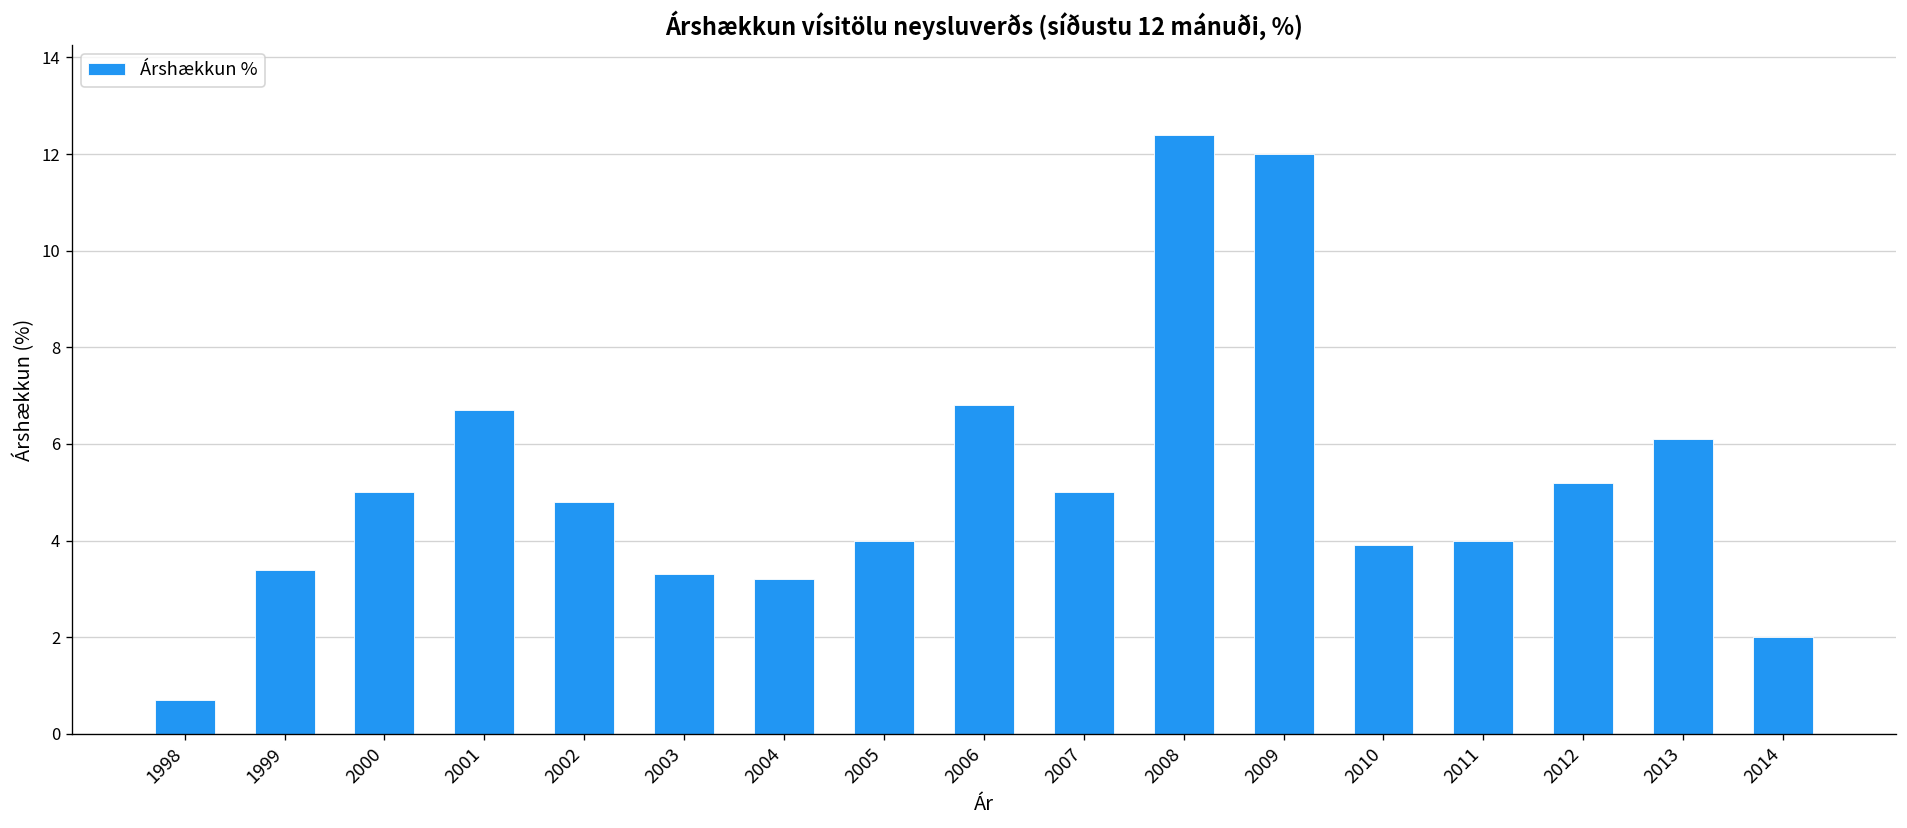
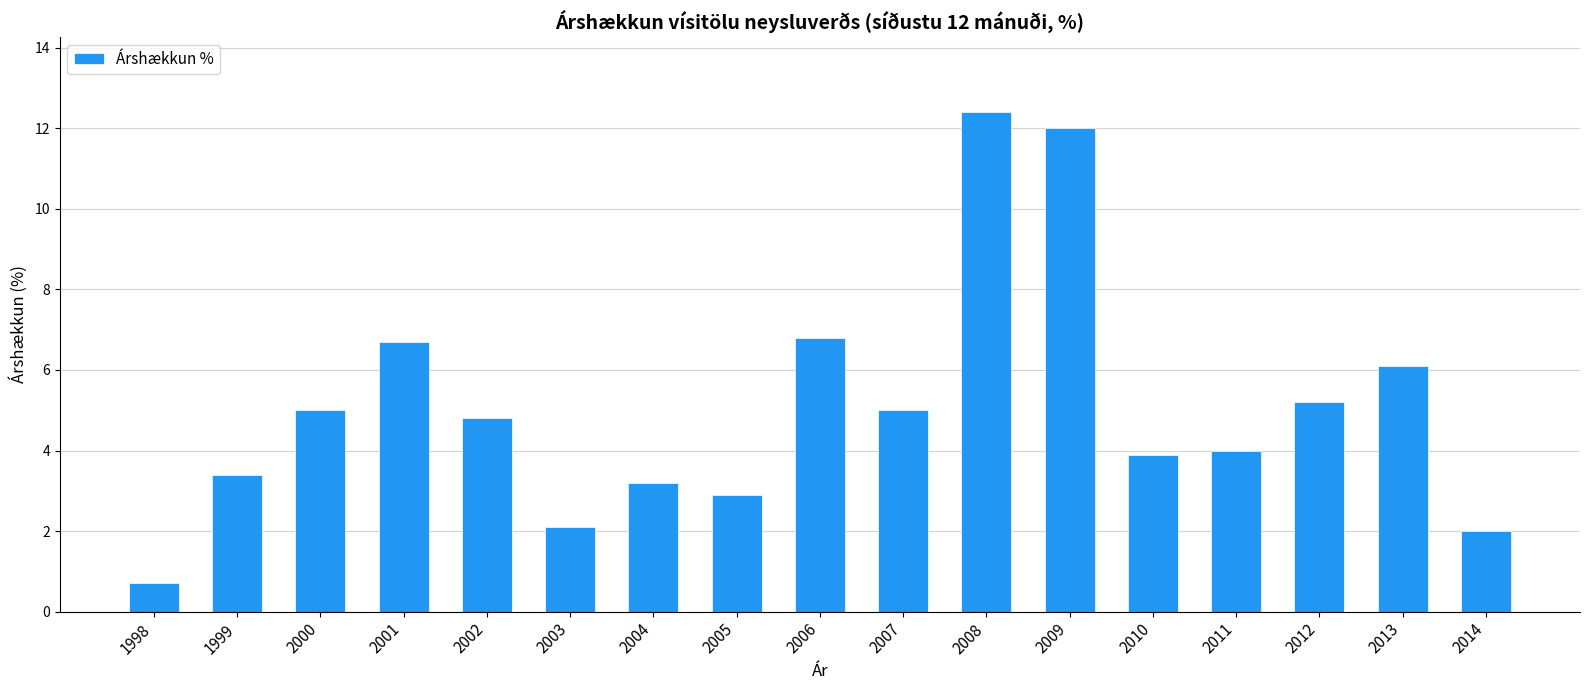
  {
    "1998": 0.7,
    "1999": 3.4,
    "2000": 5.0,
    "2001": 6.7,
    "2002": 4.8,
-   "2003": 3.3,
+   "2003": 2.1,
    "2004": 3.2,
-   "2005": 4.0,
+   "2005": 2.9,
    "2006": 6.8,
    "2007": 5.0,
    "2008": 12.4,
    "2009": 12.0,
    "2010": 3.9,
    "2011": 4.0,
    "2012": 5.2,
    "2013": 6.1,
    "2014": 2.0
  }
